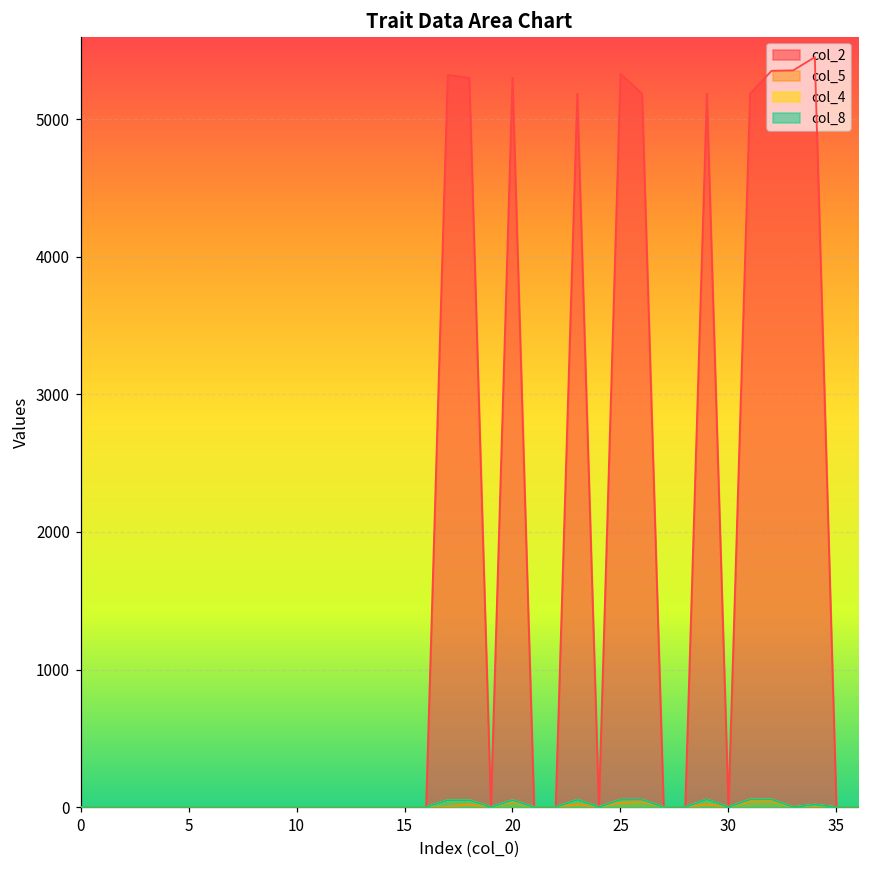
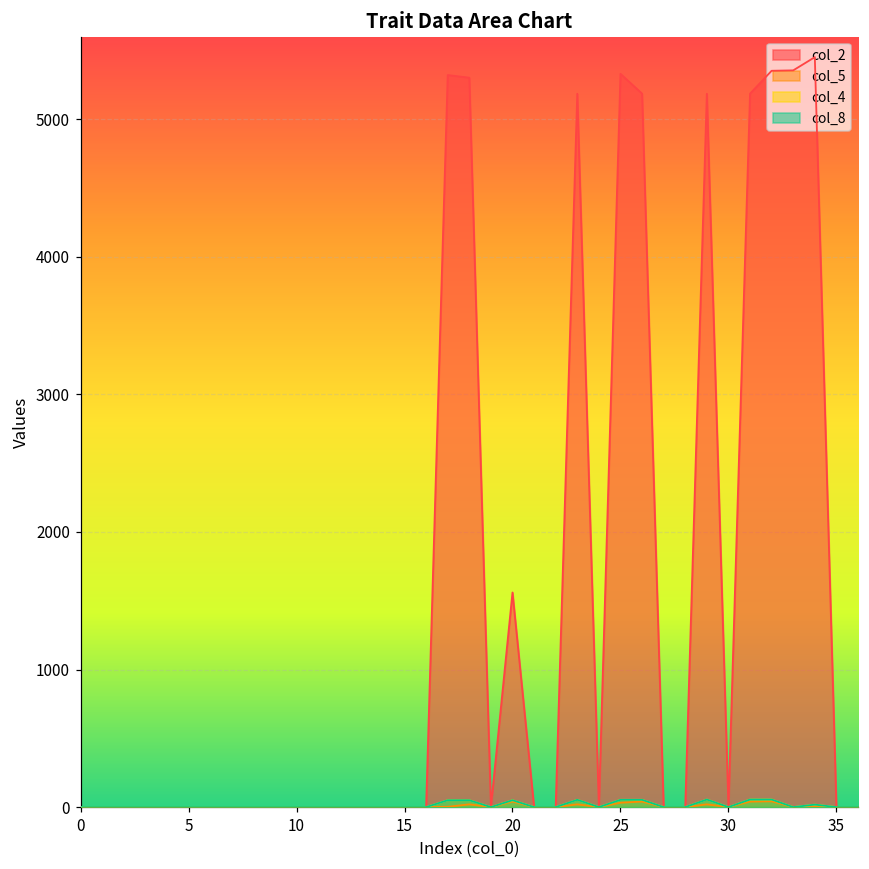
  {
    "col_2": {
-     "20": 5300,
+     "20": 1560,
      "25": 5330
    },
    "col_5": {
      "25": 30
    },
    "col_8": {
      "25": 50
    }
  }
